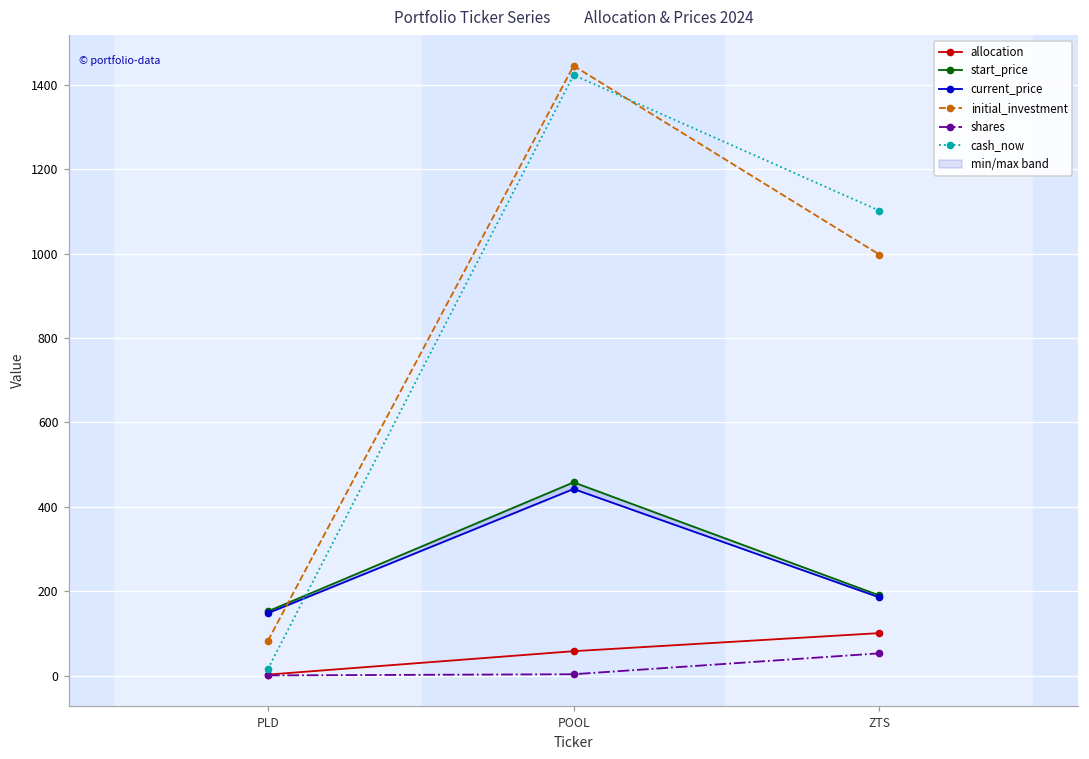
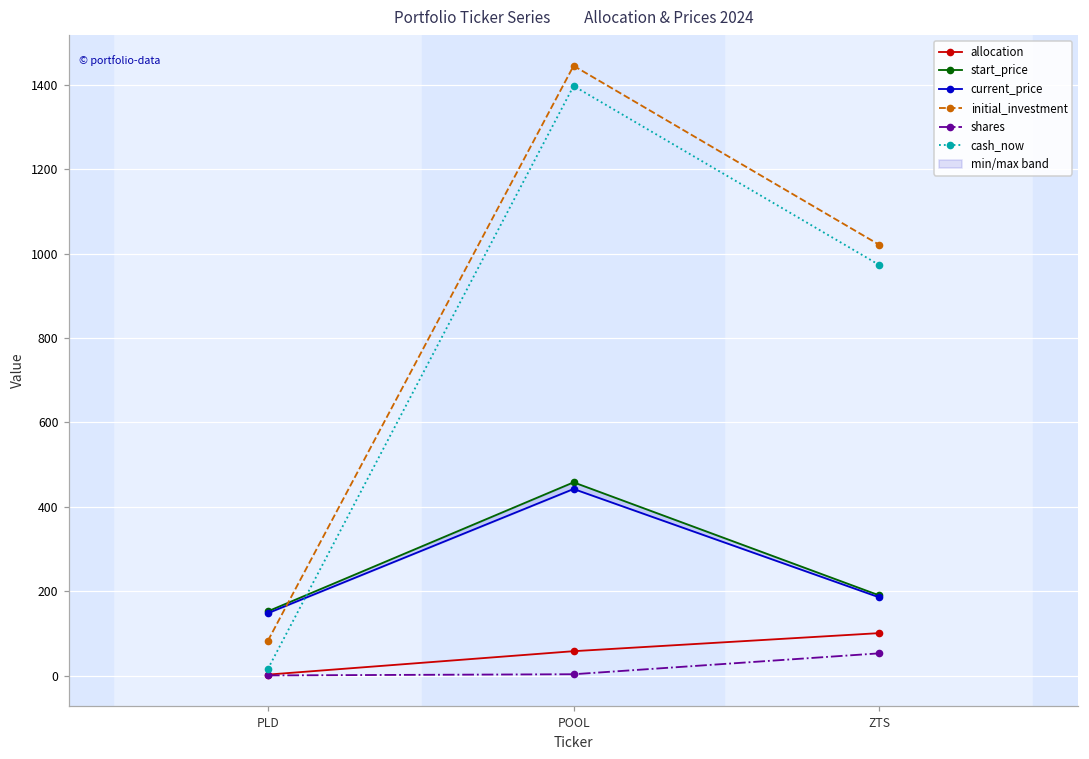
  {
    "allocation": {
      "POOL": 60,
      "ZTS": 100
    },
    "initial_investment": {
      "PLD": 80,
      "POOL": 1440,
-     "ZTS": 1000
+     "ZTS": 1020
    },
    "shares": {
      "POOL": 0,
      "ZTS": 50
    },
    "cash_now": {
      "PLD": 20,
-     "POOL": 1420,
-     "ZTS": 1100
+     "POOL": 1400,
+     "ZTS": 970
    }
  }
